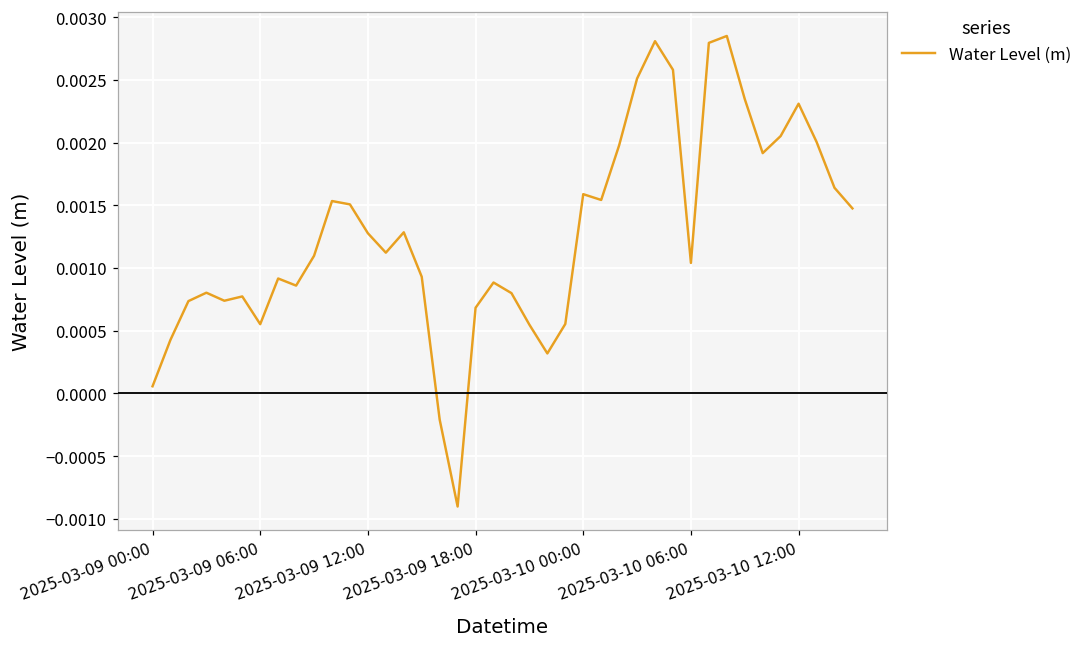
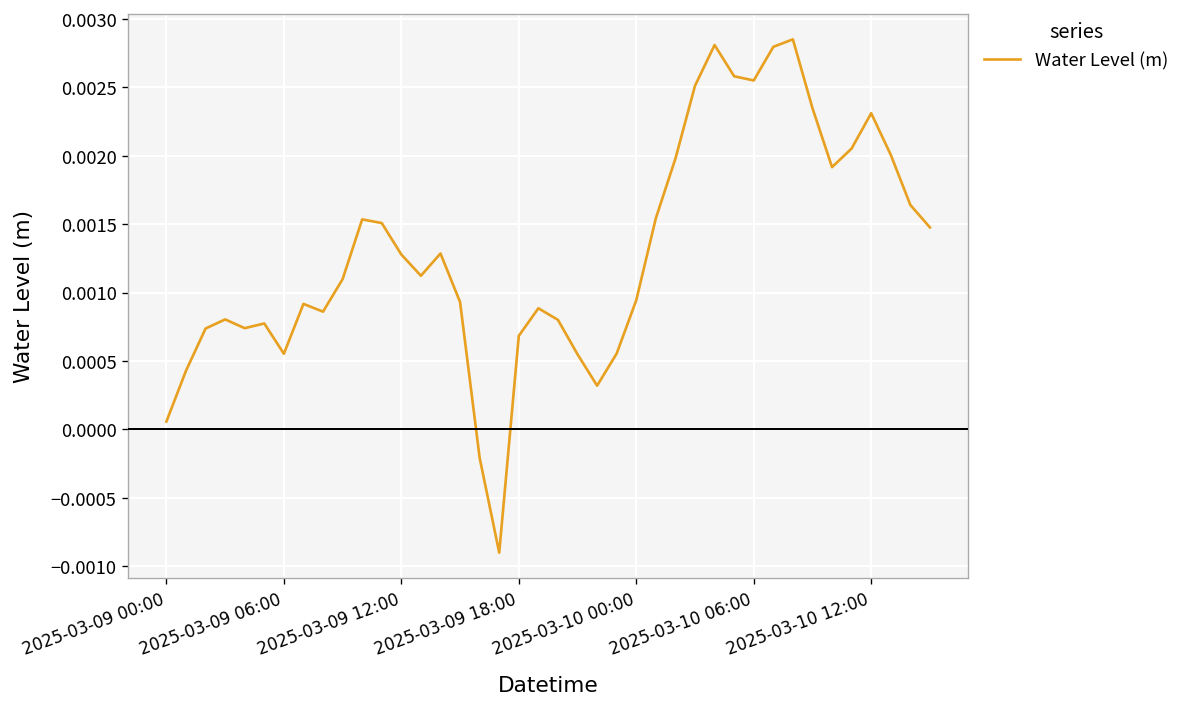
  {
    "2025-03-09 00:00": 0.00006,
    "2025-03-09 06:00": 0.00055,
    "2025-03-09 12:00": 0.00128,
    "2025-03-09 18:00": 0.00068,
-   "2025-03-10 00:00": 0.00159,
-   "2025-03-10 06:00": 0.00104,
+   "2025-03-10 00:00": 0.00094,
+   "2025-03-10 06:00": 0.00255,
    "2025-03-10 12:00": 0.00231
  }
